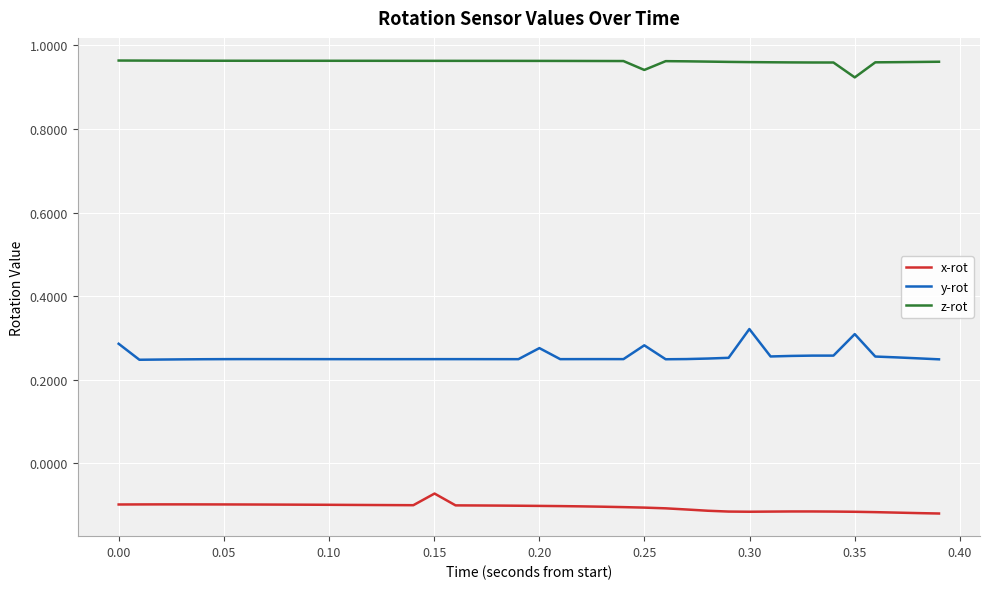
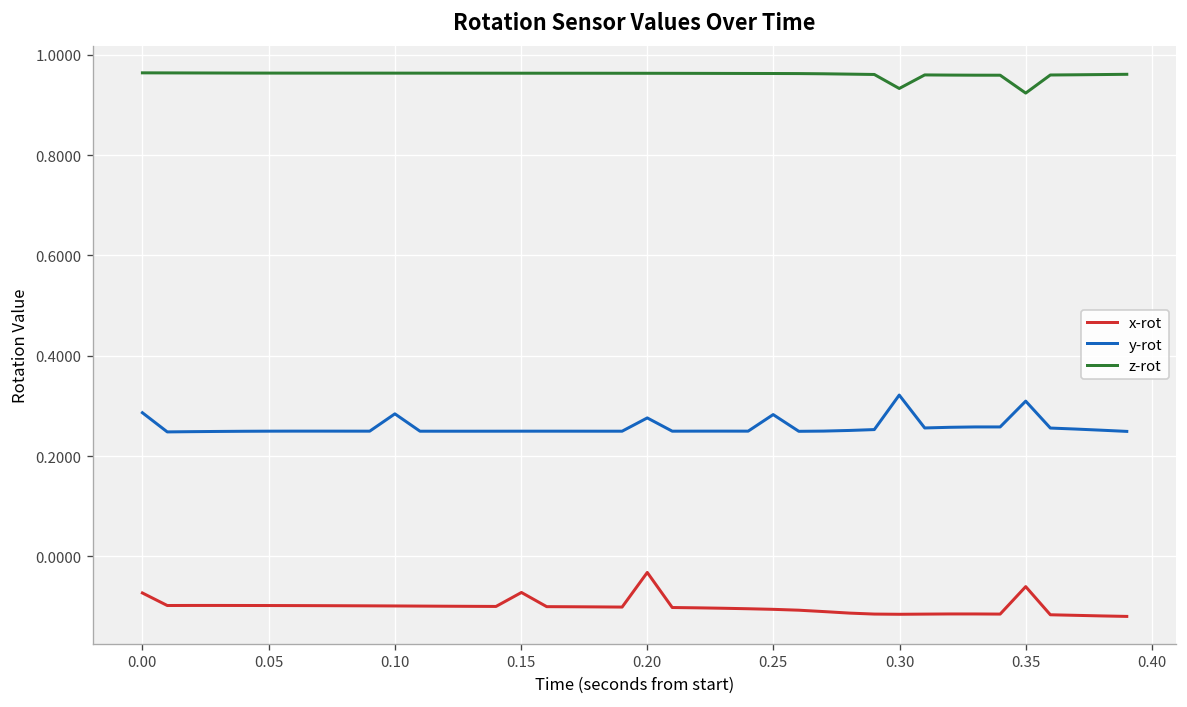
  {
    "x-rot": {
-     "0.00": -0.10,
+     "0.00": -0.07,
      "0.10": -0.10,
      "0.15": -0.07,
-     "0.20": -0.10,
+     "0.20": -0.03,
      "0.25": -0.11,
      "0.30": -0.12,
-     "0.35": -0.12
+     "0.35": -0.06
    },
    "y-rot": {
      "0.00": 0.29,
-     "0.10": 0.25,
+     "0.10": 0.28,
      "0.15": 0.25,
      "0.20": 0.28,
      "0.25": 0.28,
      "0.30": 0.32,
      "0.35": 0.31
    },
    "z-rot": {
      "0.00": 0.96,
      "0.10": 0.96,
      "0.15": 0.96,
      "0.20": 0.96,
-     "0.25": 0.94,
-     "0.30": 0.96,
+     "0.25": 0.96,
+     "0.30": 0.93,
      "0.35": 0.92
    }
  }
